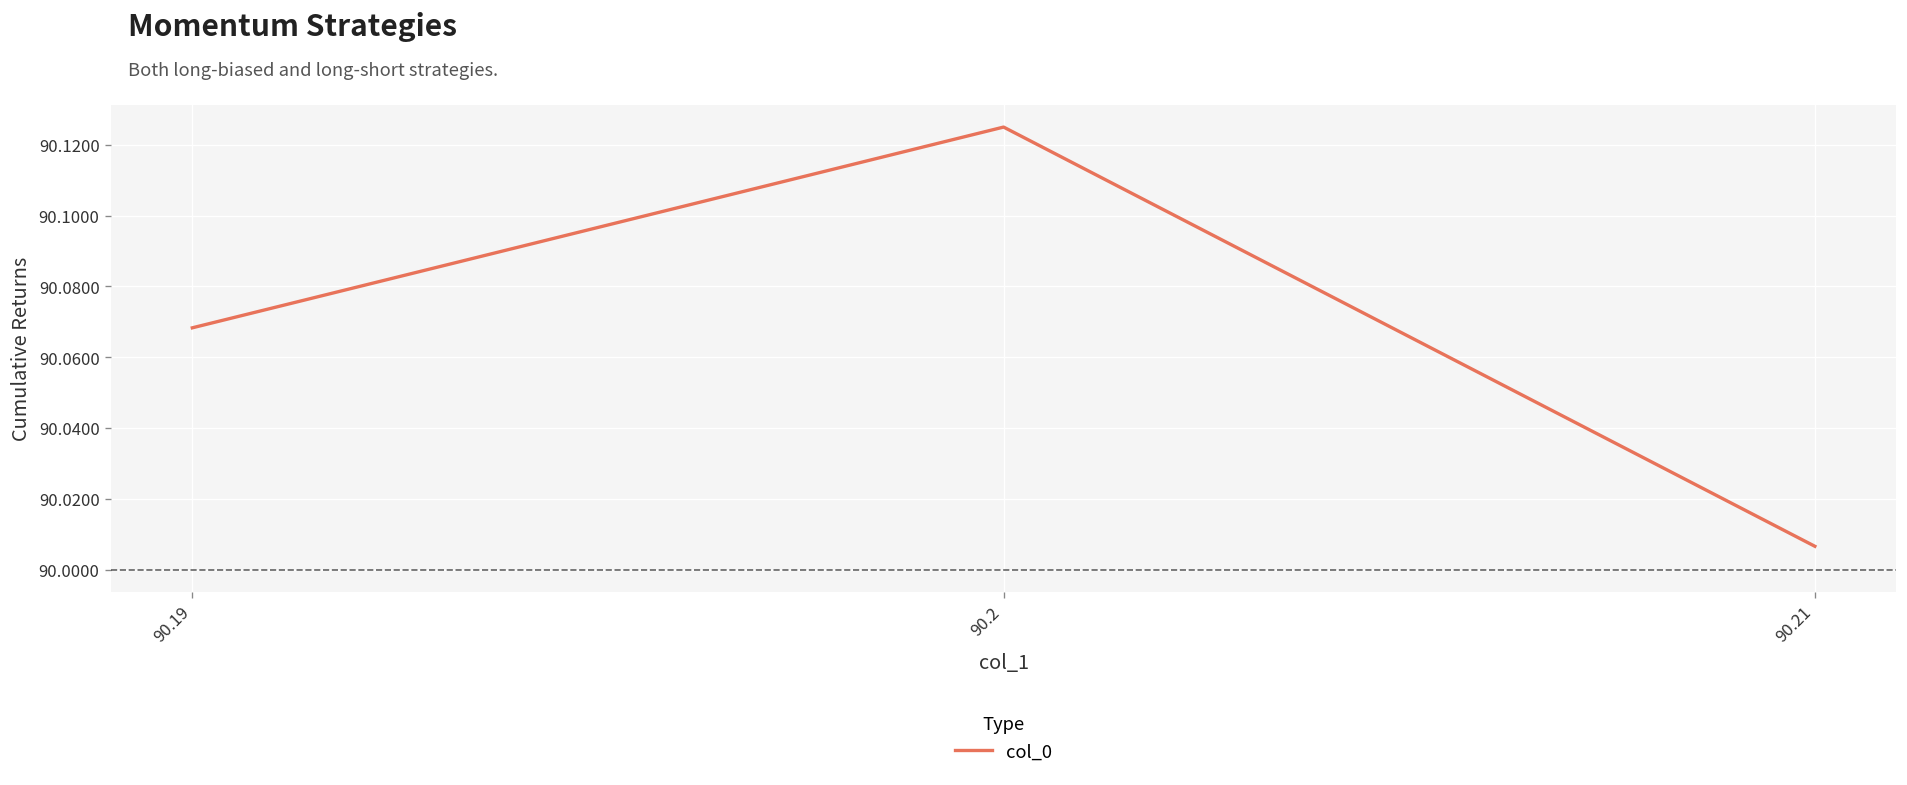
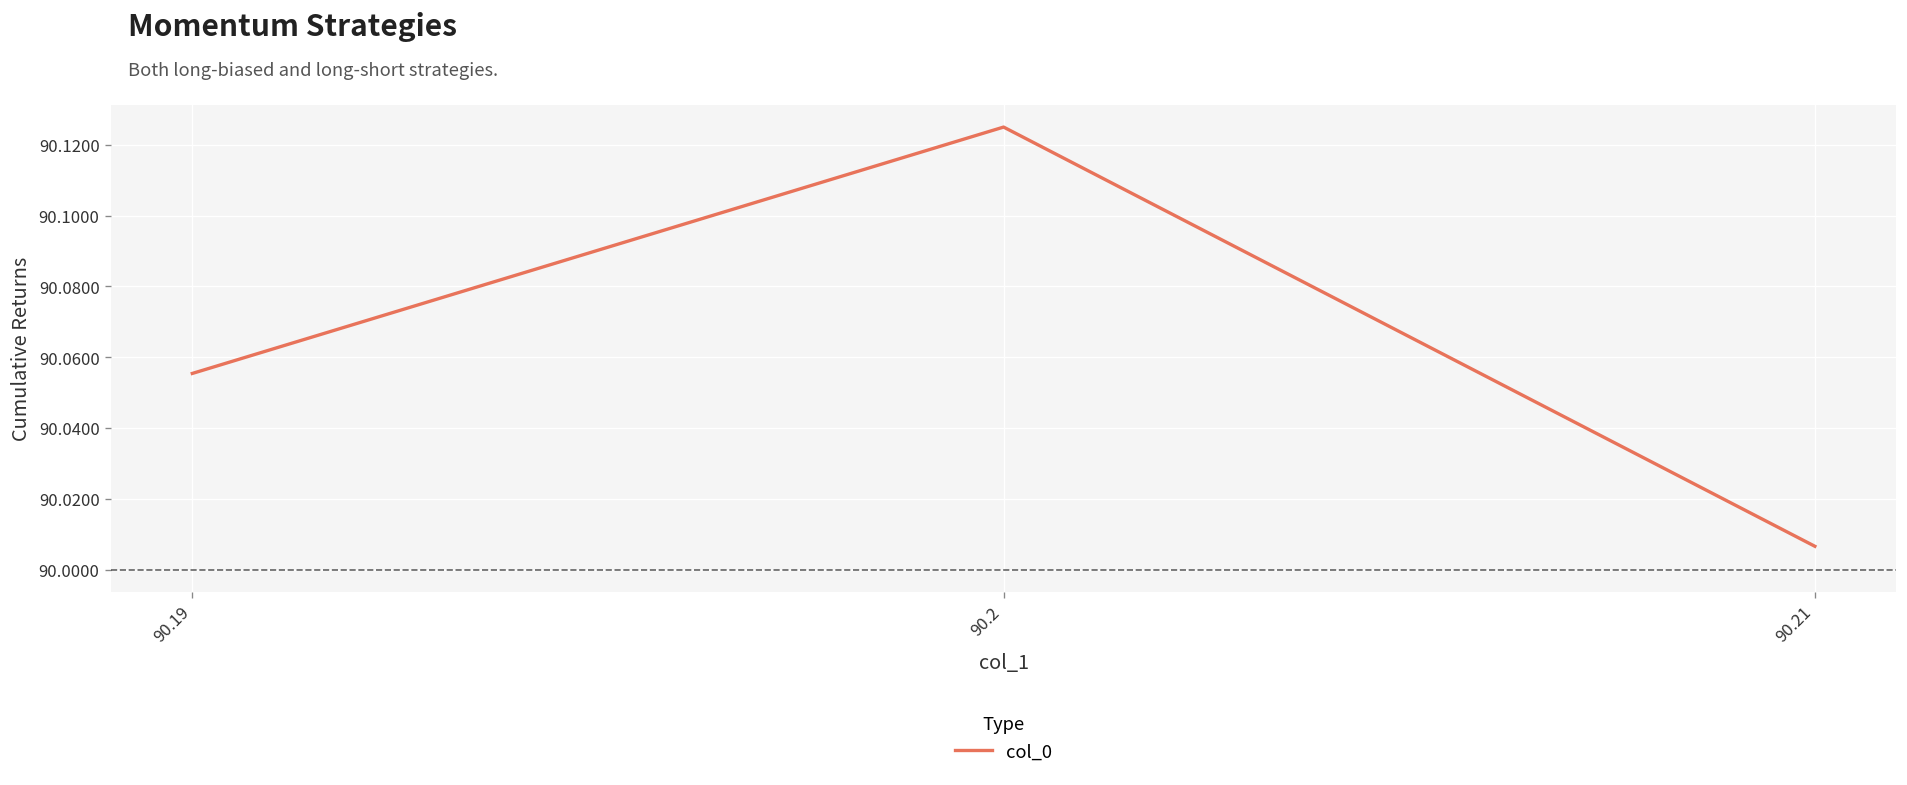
  {
-   "90.19": 90.068,
+   "90.19": 90.055,
    "90.2": 90.125,
    "90.21": 90.007
  }
